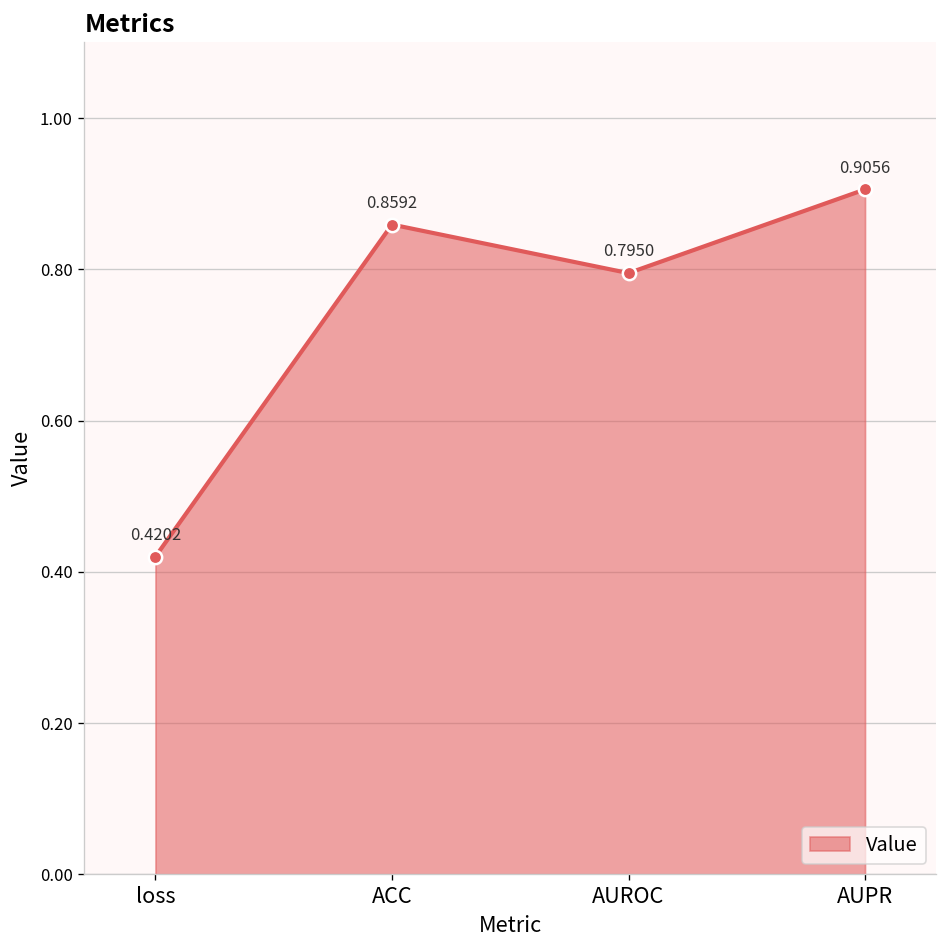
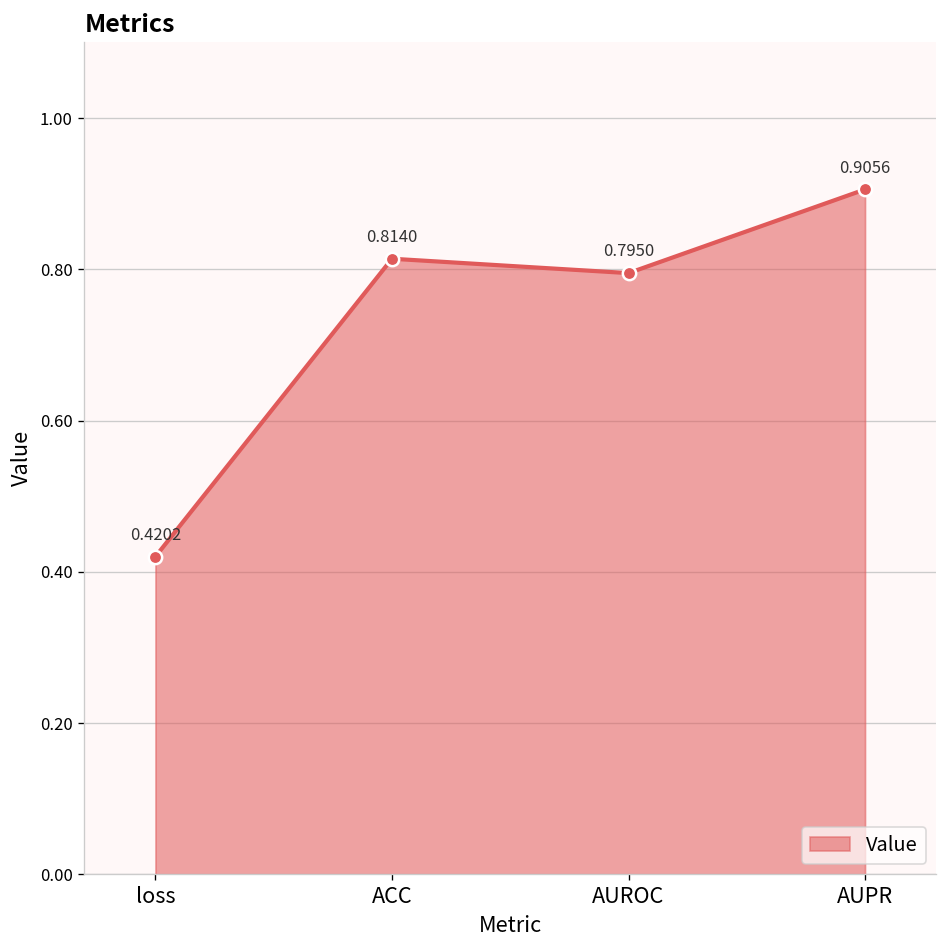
  {
    "loss": 0.4202,
-   "ACC": 0.8592,
+   "ACC": 0.8140,
    "AUROC": 0.7950,
    "AUPR": 0.9056
  }
